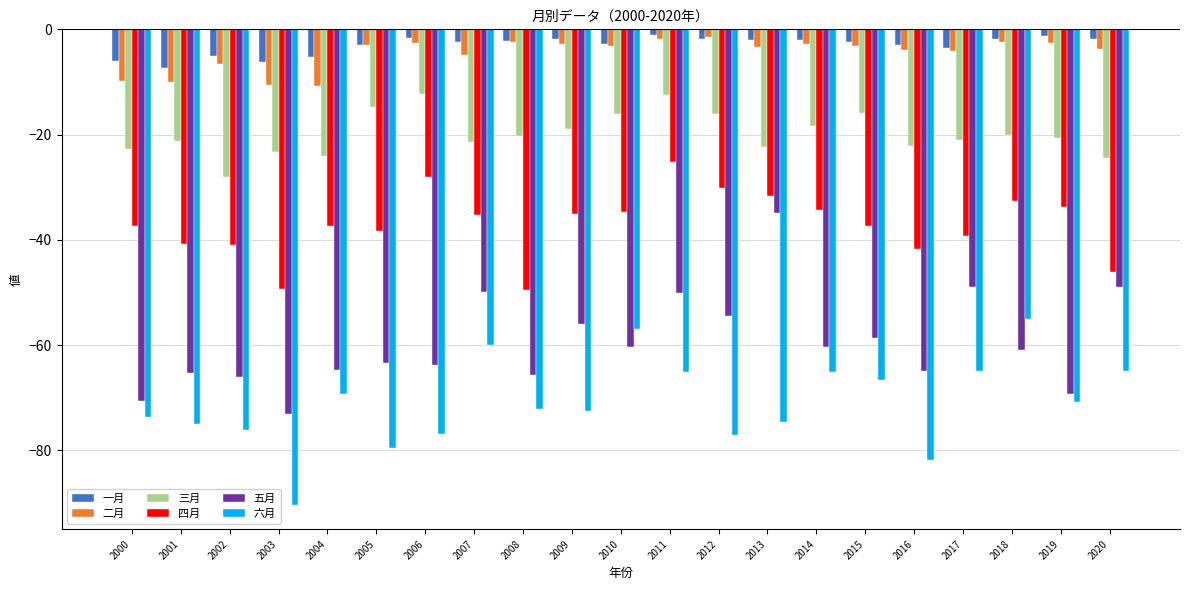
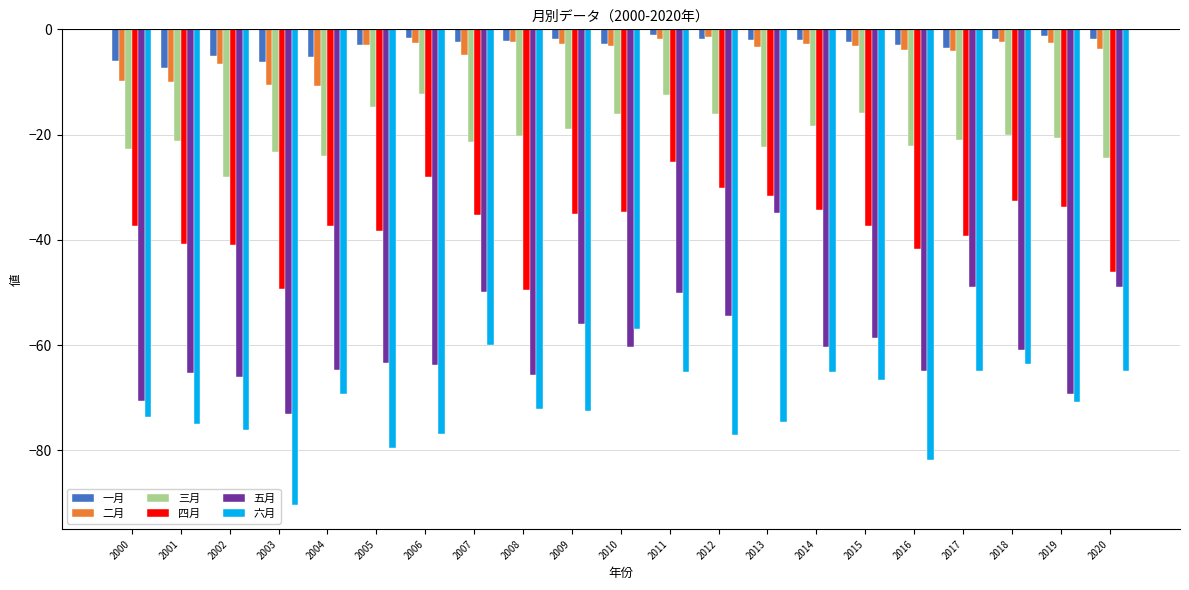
  {
    "一月": {
      "2000": -6,
      "2001": -7,
      "2002": -5,
      "2003": -6,
      "2004": -5,
      "2005": -3,
      "2006": -2,
      "2007": -2,
      "2008": -2,
      "2009": -2,
      "2010": -3,
      "2011": -1,
      "2012": -2,
      "2013": -2,
      "2014": -2,
      "2015": -2,
      "2016": -3,
      "2017": -3,
      "2018": -2,
      "2019": -1,
      "2020": -2
    },
    "二月": {
      "2000": -10,
      "2001": -10,
      "2002": -7,
      "2003": -11,
      "2004": -11,
      "2005": -3,
      "2006": -3,
      "2007": -5,
      "2008": -2,
      "2009": -3,
      "2010": -3,
      "2011": -2,
      "2012": -1,
      "2013": -3,
      "2014": -3,
      "2015": -3,
      "2016": -4,
      "2017": -4,
      "2018": -2,
      "2019": -3,
      "2020": -4
    },
    "三月": {
      "2000": -23,
      "2001": -21,
      "2002": -28,
      "2003": -23,
      "2004": -24,
      "2005": -15,
      "2006": -12,
      "2007": -21,
      "2008": -20,
      "2009": -19,
      "2010": -16,
      "2011": -13,
      "2012": -16,
      "2013": -22,
      "2014": -18,
      "2015": -16,
      "2016": -22,
      "2017": -21,
      "2018": -20,
      "2019": -21,
      "2020": -24
    },
    "四月": {
      "2000": -37,
      "2001": -41,
      "2002": -41,
      "2003": -49,
      "2004": -37,
      "2005": -38,
      "2006": -28,
      "2007": -35,
      "2008": -50,
      "2009": -35,
      "2010": -35,
      "2011": -25,
      "2012": -30,
      "2013": -32,
      "2014": -34,
      "2015": -37,
      "2016": -42,
      "2017": -39,
      "2018": -33,
      "2019": -34,
      "2020": -46
    },
    "五月": {
      "2000": -71,
      "2001": -65,
      "2002": -66,
      "2003": -73,
      "2004": -65,
      "2005": -63,
      "2006": -64,
      "2007": -50,
      "2008": -66,
      "2009": -56,
      "2010": -60,
      "2011": -50,
      "2012": -55,
      "2013": -35,
      "2014": -60,
      "2015": -59,
      "2016": -65,
      "2017": -49,
      "2018": -61,
      "2019": -69,
      "2020": -49
    },
    "六月": {
      "2000": -74,
      "2001": -75,
      "2002": -76,
      "2003": -90,
      "2004": -69,
      "2005": -80,
      "2006": -77,
      "2007": -60,
      "2008": -72,
      "2009": -73,
      "2010": -57,
      "2011": -65,
      "2012": -77,
      "2013": -75,
      "2014": -65,
      "2015": -67,
      "2016": -82,
      "2017": -65,
-     "2018": -55,
+     "2018": -64,
      "2019": -71,
      "2020": -65
    }
  }
